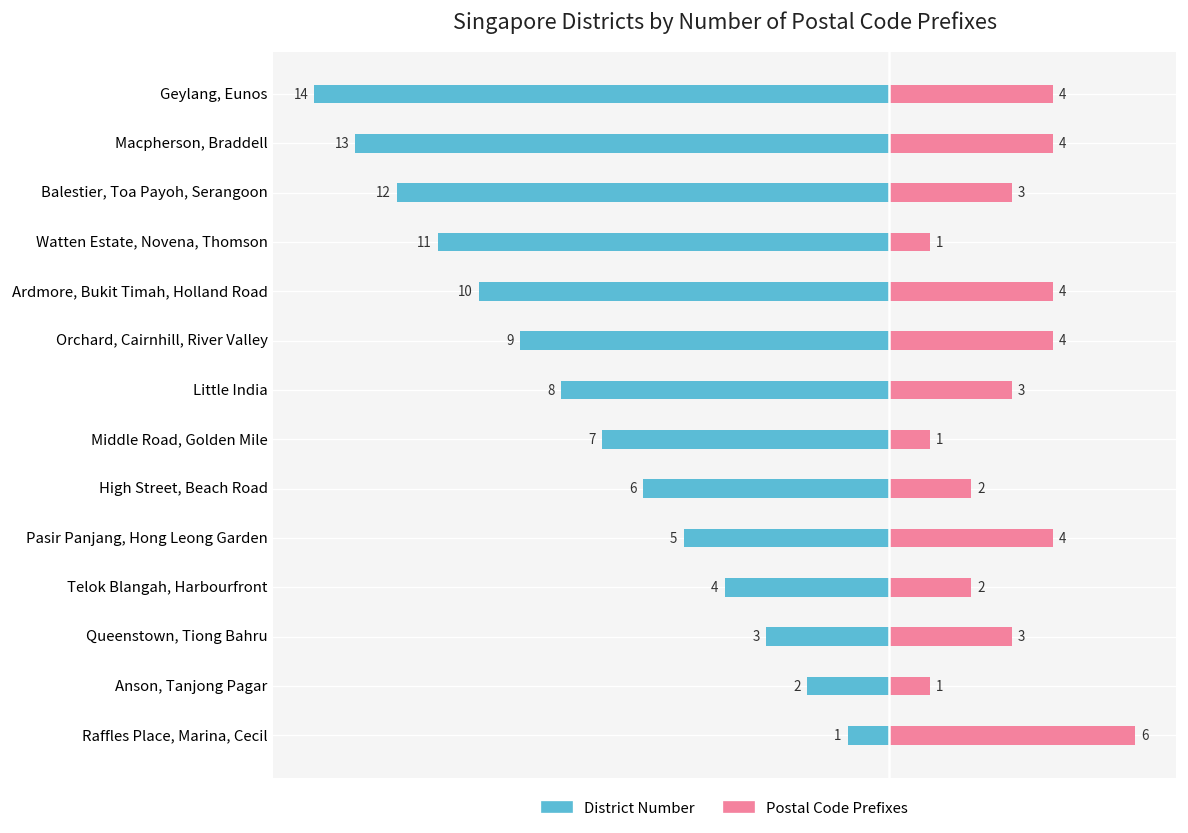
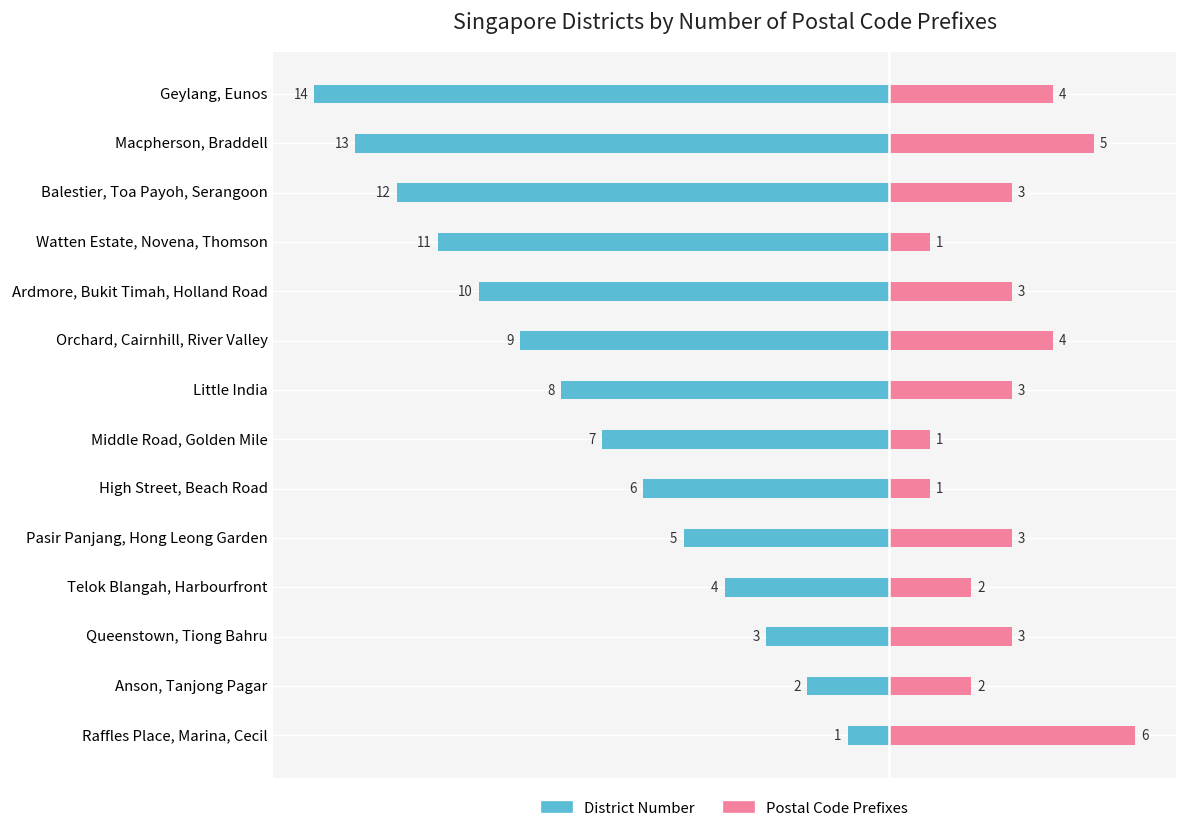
  {
    "Postal Code Prefixes": {
      "Geylang, Eunos": 4,
-     "Macpherson, Braddell": 4,
+     "Macpherson, Braddell": 5,
      "Balestier, Toa Payoh, Serangoon": 3,
      "Watten Estate, Novena, Thomson": 1,
-     "Ardmore, Bukit Timah, Holland Road": 4,
+     "Ardmore, Bukit Timah, Holland Road": 3,
      "Orchard, Cairnhill, River Valley": 4,
      "Little India": 3,
      "Middle Road, Golden Mile": 1,
-     "High Street, Beach Road": 2,
-     "Pasir Panjang, Hong Leong Garden": 4,
+     "High Street, Beach Road": 1,
+     "Pasir Panjang, Hong Leong Garden": 3,
      "Telok Blangah, Harbourfront": 2,
      "Queenstown, Tiong Bahru": 3,
-     "Anson, Tanjong Pagar": 1,
+     "Anson, Tanjong Pagar": 2,
      "Raffles Place, Marina, Cecil": 6
    }
  }
